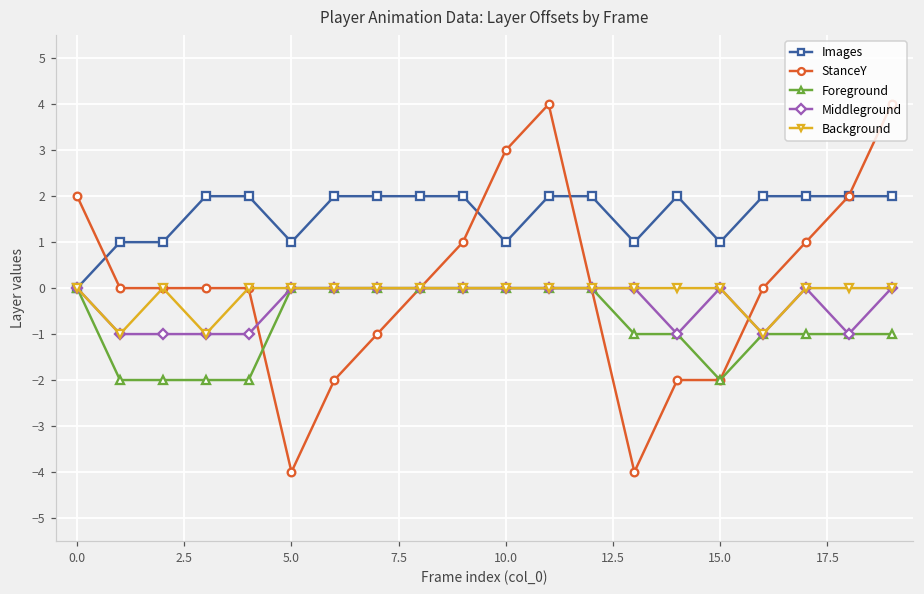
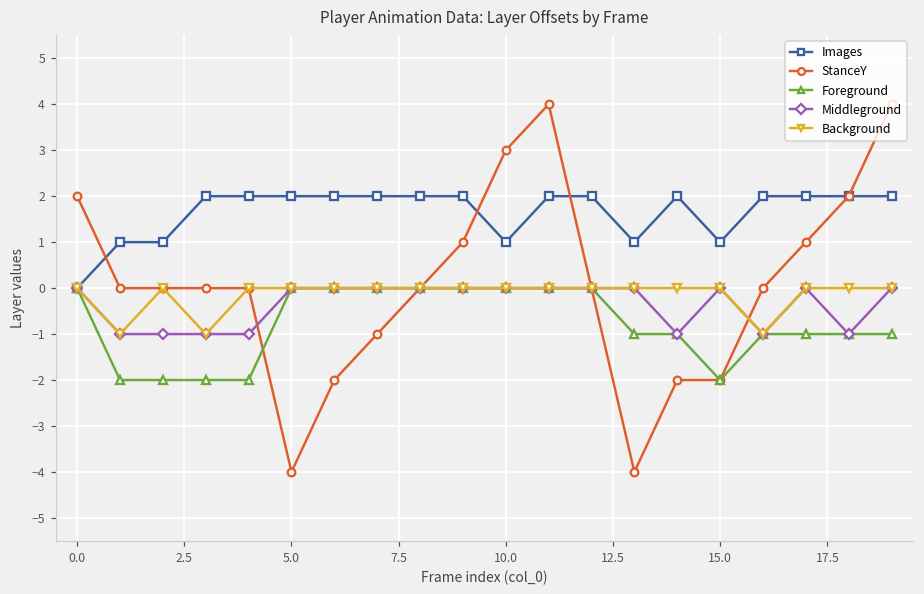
  {
    "Images": {
-     "5.0": 1,
+     "5.0": 2,
      "10.0": 1,
      "15.0": 1
    },
    "StanceY": {
      "0.0": 2,
      "5.0": -4,
      "10.0": 3
    }
  }
